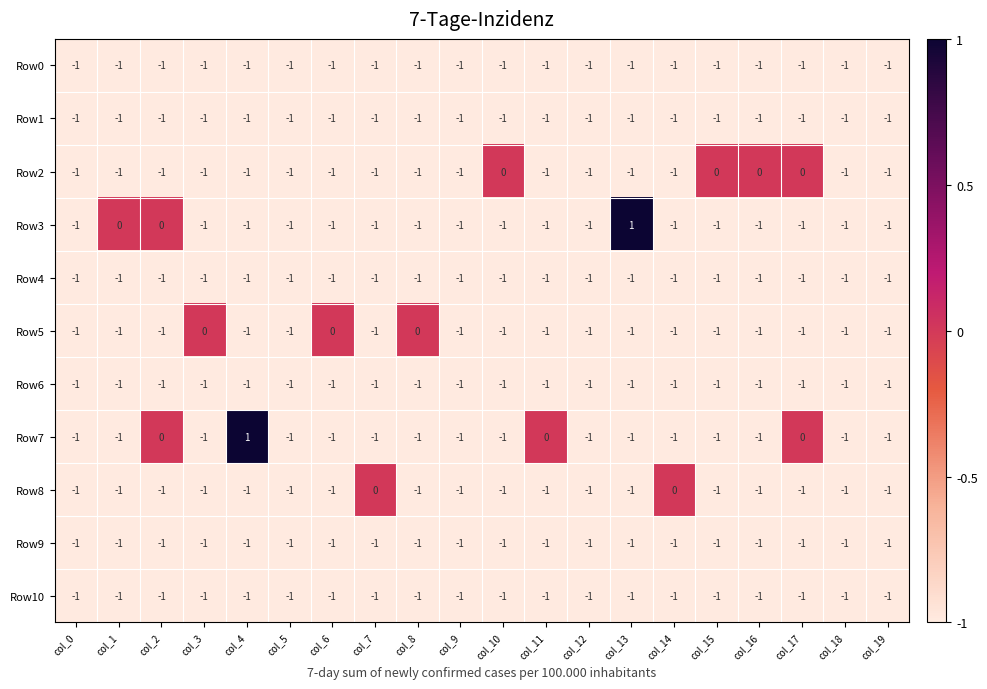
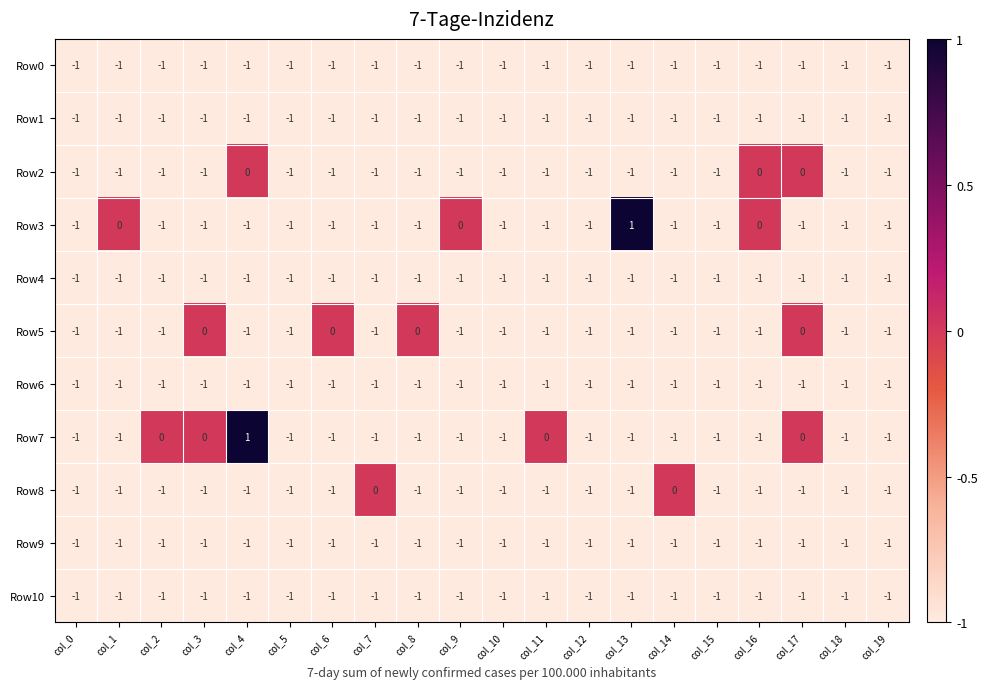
  {
    "Row2": {
      "col_0": -1,
      "col_1": -1,
      "col_2": -1,
      "col_3": -1,
-     "col_4": -1,
+     "col_4": 0,
      "col_5": -1,
      "col_6": -1,
      "col_7": -1,
      "col_8": -1,
      "col_9": -1,
-     "col_10": 0,
+     "col_10": -1,
      "col_11": -1,
      "col_12": -1,
      "col_13": -1,
      "col_14": -1,
-     "col_15": 0,
+     "col_15": -1,
      "col_16": 0,
      "col_17": 0,
      "col_18": -1,
      "col_19": -1
    },
    "Row3": {
      "col_0": -1,
      "col_1": 0,
-     "col_2": 0,
+     "col_2": -1,
      "col_3": -1,
      "col_4": -1,
      "col_5": -1,
      "col_6": -1,
      "col_7": -1,
      "col_8": -1,
-     "col_9": -1,
+     "col_9": 0,
      "col_10": -1,
      "col_11": -1,
      "col_12": -1,
      "col_13": 1,
      "col_14": -1,
      "col_15": -1,
-     "col_16": -1,
+     "col_16": 0,
      "col_17": -1,
      "col_18": -1,
      "col_19": -1
    },
    "Row5": {
      "col_0": -1,
      "col_1": -1,
      "col_2": -1,
      "col_3": 0,
      "col_4": -1,
      "col_5": -1,
      "col_6": 0,
      "col_7": -1,
      "col_8": 0,
      "col_9": -1,
      "col_10": -1,
      "col_11": -1,
      "col_12": -1,
      "col_13": -1,
      "col_14": -1,
      "col_15": -1,
      "col_16": -1,
-     "col_17": -1,
+     "col_17": 0,
      "col_18": -1,
      "col_19": -1
    },
    "Row7": {
      "col_0": -1,
      "col_1": -1,
      "col_2": 0,
-     "col_3": -1,
+     "col_3": 0,
      "col_4": 1,
      "col_5": -1,
      "col_6": -1,
      "col_7": -1,
      "col_8": -1,
      "col_9": -1,
      "col_10": -1,
      "col_11": 0,
      "col_12": -1,
      "col_13": -1,
      "col_14": -1,
      "col_15": -1,
      "col_16": -1,
      "col_17": 0,
      "col_18": -1,
      "col_19": -1
    }
  }
